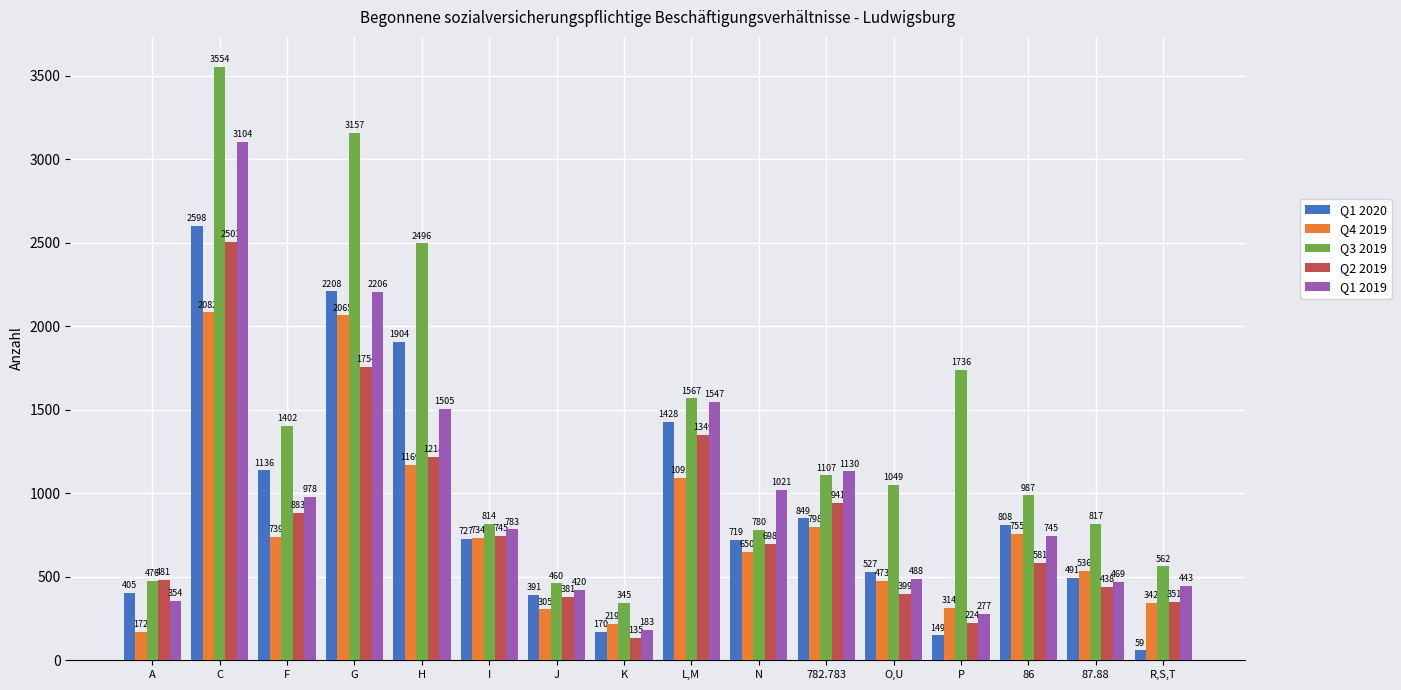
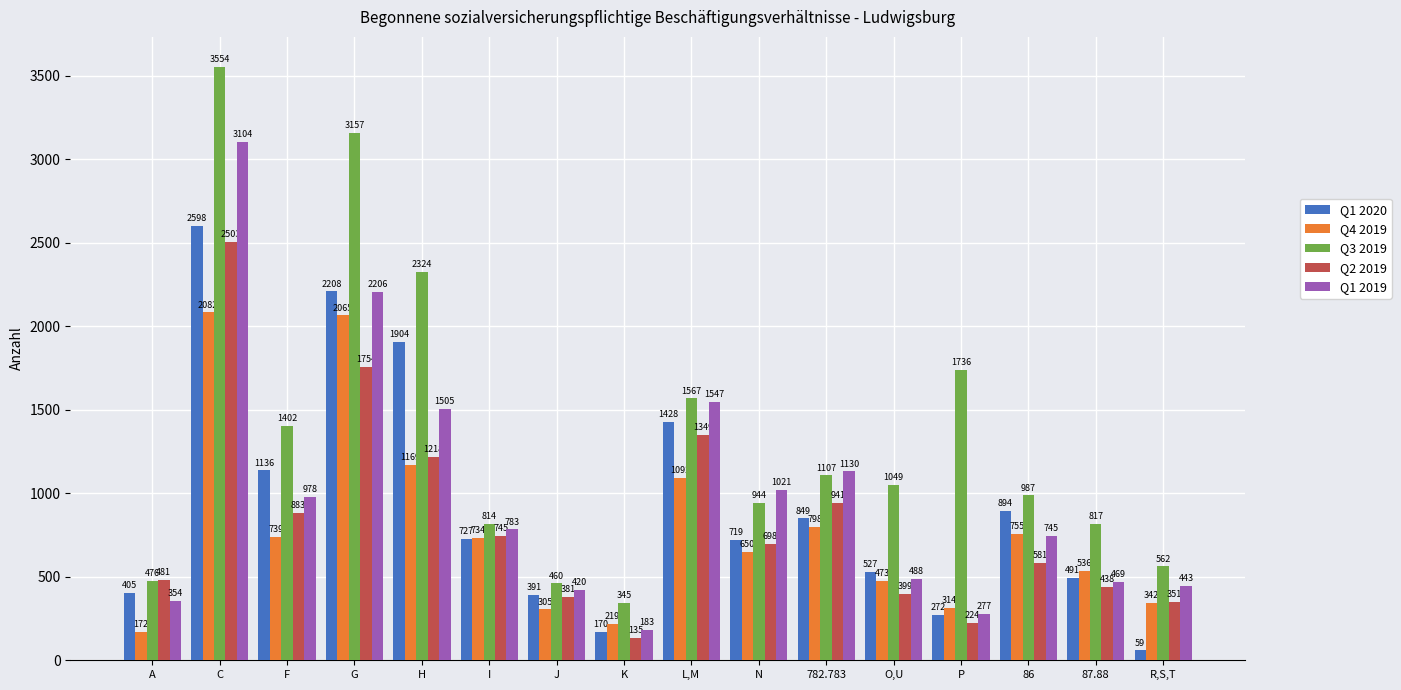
  {
    "Q1 2020": {
      "A": 405,
      "C": 2598,
      "F": 1136,
      "G": 2208,
      "H": 1904,
      "J": 391,
      "K": 170,
      "L,M": 1428,
      "N": 719,
      "782.783": 849,
      "O,U": 527,
-     "P": 149,
-     "86": 808,
+     "P": 272,
+     "86": 894,
      "87.88": 491,
      "R,S,T": 59
    },
    "Q4 2019": {
      "A": 172,
      "C": 2082,
      "F": 739,
      "G": 2065,
      "H": 1169,
      "J": 305,
      "K": 219,
      "L,M": 1092,
      "N": 650,
      "782.783": 798,
      "O,U": 473,
      "P": 314,
      "86": 755,
      "87.88": 536,
      "R,S,T": 342
    },
    "Q3 2019": {
      "C": 3554,
      "F": 1402,
      "G": 3157,
-     "H": 2496,
+     "H": 2324,
      "I": 814,
      "J": 460,
      "K": 345,
      "L,M": 1567,
-     "N": 780,
+     "N": 944,
      "782.783": 1107,
      "O,U": 1049,
      "P": 1736,
      "86": 987,
      "87.88": 817,
      "R,S,T": 562
    },
    "Q2 2019": {
      "C": 2503,
      "F": 883,
      "G": 1754,
      "H": 1218,
      "I": 745,
      "J": 381,
      "K": 135,
      "L,M": 1349,
      "N": 698,
      "782.783": 941,
      "O,U": 399,
      "P": 224,
      "86": 581,
      "87.88": 438,
      "R,S,T": 351
    },
    "Q1 2019": {
      "A": 354,
      "C": 3104,
      "F": 978,
      "G": 2206,
      "H": 1505,
      "I": 783,
      "J": 420,
      "K": 183,
      "L,M": 1547,
      "N": 1021,
      "782.783": 1130,
      "O,U": 488,
      "P": 277,
      "86": 745,
      "87.88": 469,
      "R,S,T": 443
    }
  }
